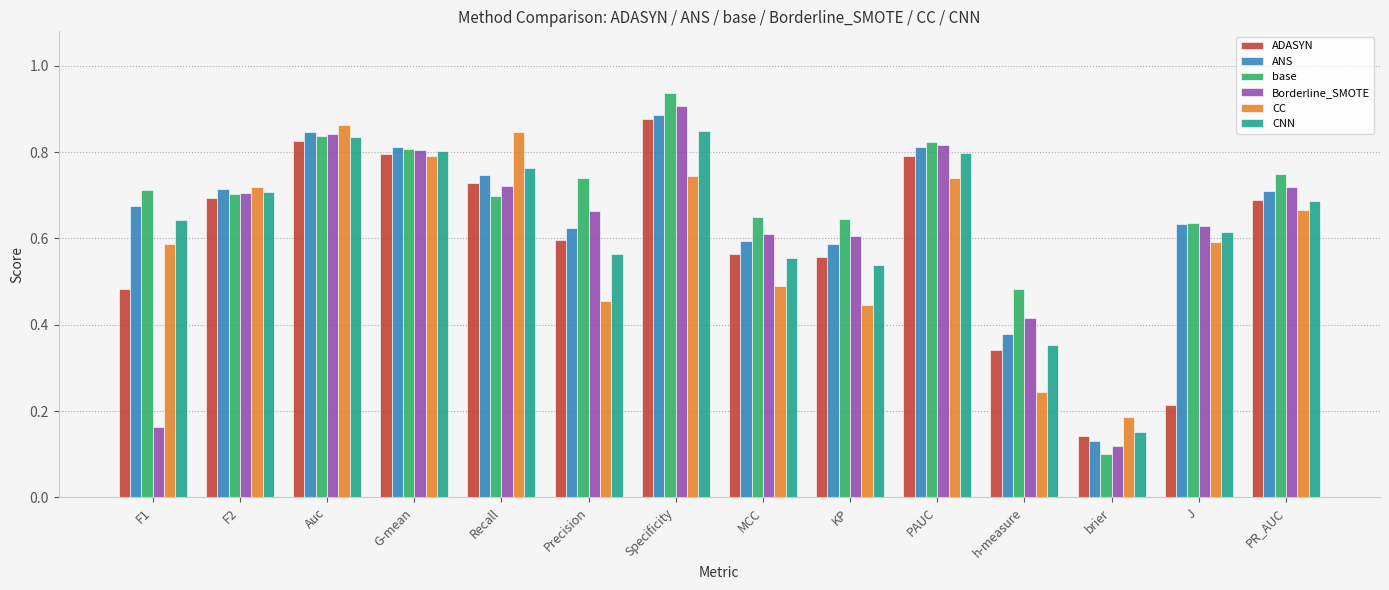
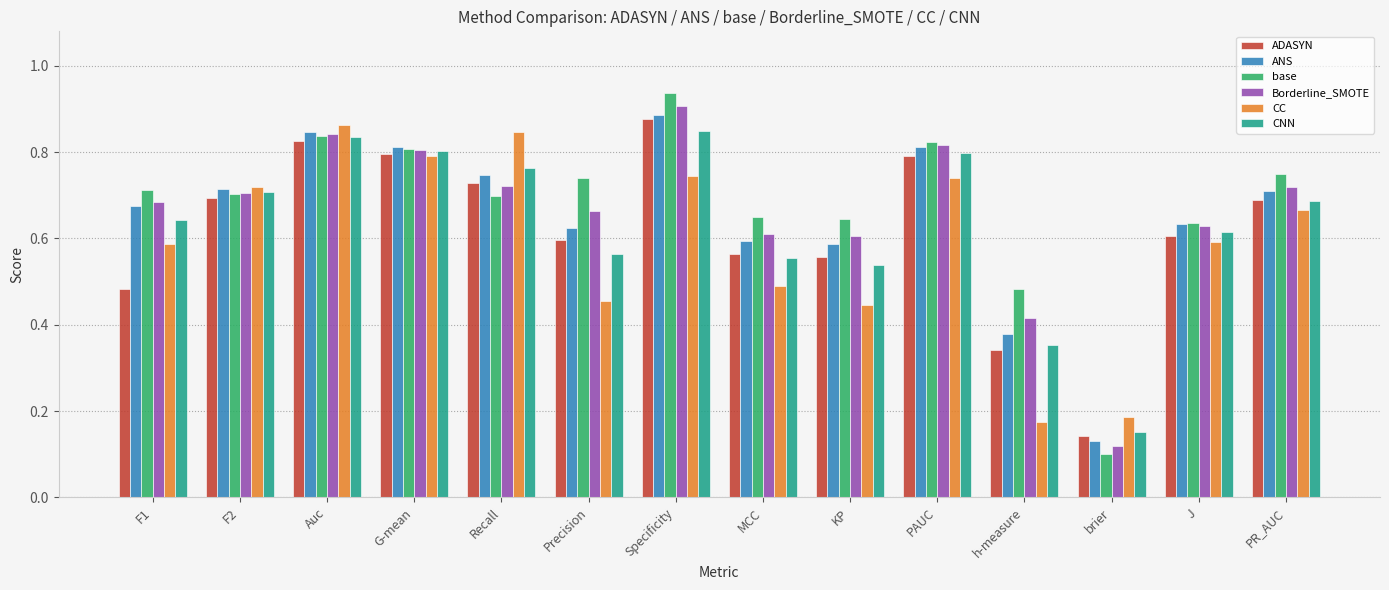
  {
    "ADASYN": {
      "F1": 0.48,
      "F2": 0.69,
      "Auc": 0.83,
      "G-mean": 0.80,
      "Recall": 0.73,
      "Precision": 0.60,
      "Specificity": 0.88,
      "MCC": 0.56,
      "KP": 0.56,
      "PAUC": 0.79,
      "h-measure": 0.34,
      "brier": 0.14,
-     "J": 0.21,
+     "J": 0.61,
      "PR_AUC": 0.69
    },
    "ANS": {
      "F1": 0.67,
      "F2": 0.71,
      "Auc": 0.85,
      "G-mean": 0.81,
      "Recall": 0.75,
      "Precision": 0.63,
      "Specificity": 0.89,
      "MCC": 0.60,
      "KP": 0.59,
      "PAUC": 0.81,
      "h-measure": 0.38,
      "brier": 0.13,
      "J": 0.63,
      "PR_AUC": 0.71
    },
    "Borderline_SMOTE": {
-     "F1": 0.16,
+     "F1": 0.69,
      "F2": 0.71,
      "Auc": 0.84,
      "G-mean": 0.81,
      "Recall": 0.72,
      "Precision": 0.66,
      "Specificity": 0.91,
      "MCC": 0.61,
      "KP": 0.61,
      "PAUC": 0.82,
      "h-measure": 0.42,
      "brier": 0.12,
      "J": 0.63,
      "PR_AUC": 0.72
    },
    "CC": {
      "F1": 0.59,
      "F2": 0.72,
      "Auc": 0.86,
      "G-mean": 0.79,
      "Recall": 0.85,
      "Precision": 0.45,
      "Specificity": 0.75,
      "MCC": 0.49,
      "KP": 0.45,
      "PAUC": 0.74,
-     "h-measure": 0.24,
+     "h-measure": 0.17,
      "brier": 0.19,
      "J": 0.59,
      "PR_AUC": 0.67
    }
  }
